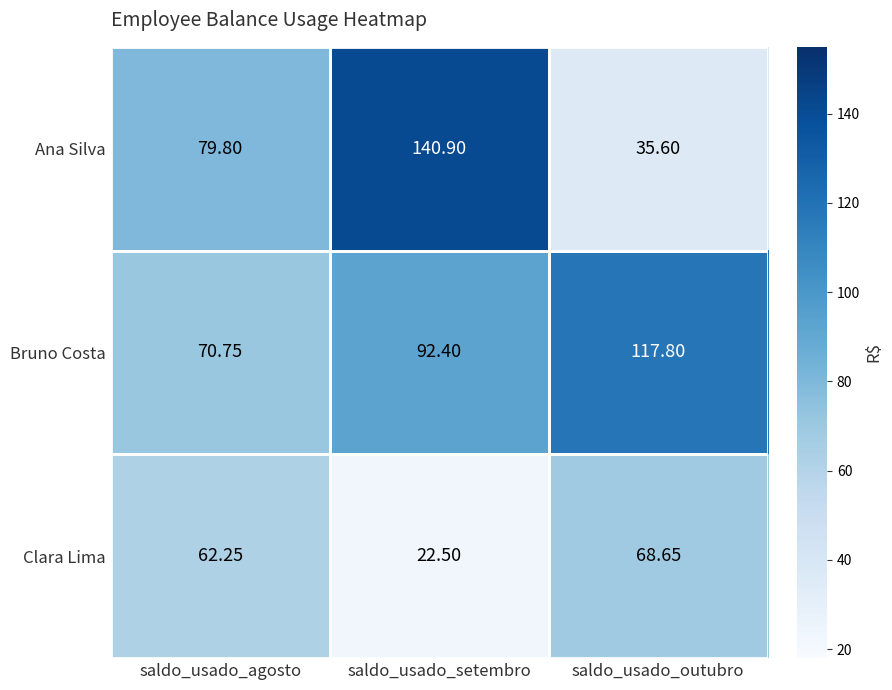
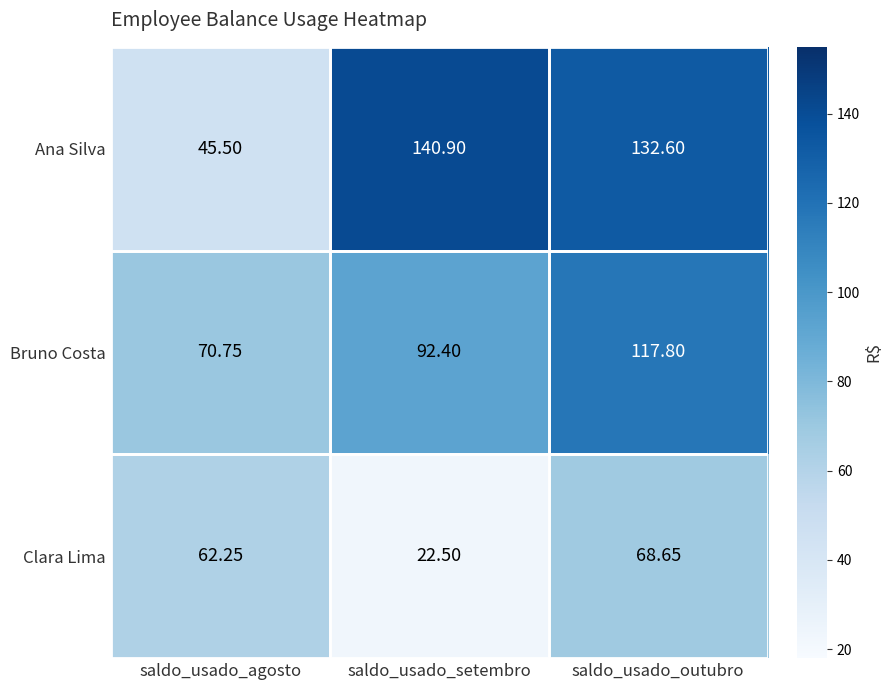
  {
    "Ana Silva": {
-     "saldo_usado_agosto": 79.80,
+     "saldo_usado_agosto": 45.50,
      "saldo_usado_setembro": 140.90,
-     "saldo_usado_outubro": 35.60
+     "saldo_usado_outubro": 132.60
    },
    "Bruno Costa": {
      "saldo_usado_agosto": 70.75,
      "saldo_usado_setembro": 92.40,
      "saldo_usado_outubro": 117.80
    },
    "Clara Lima": {
      "saldo_usado_agosto": 62.25,
      "saldo_usado_setembro": 22.50,
      "saldo_usado_outubro": 68.65
    }
  }
